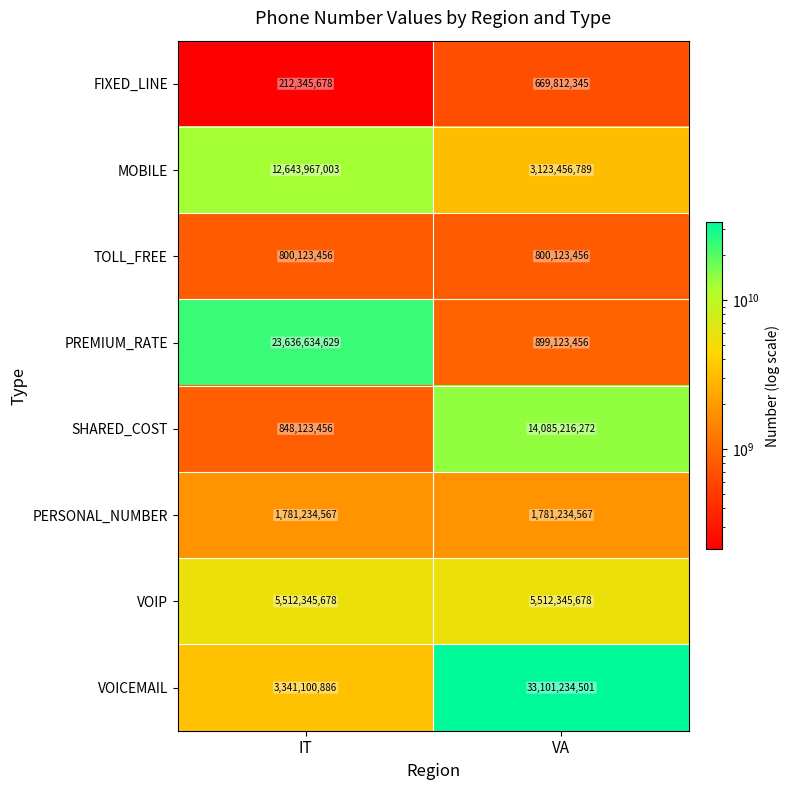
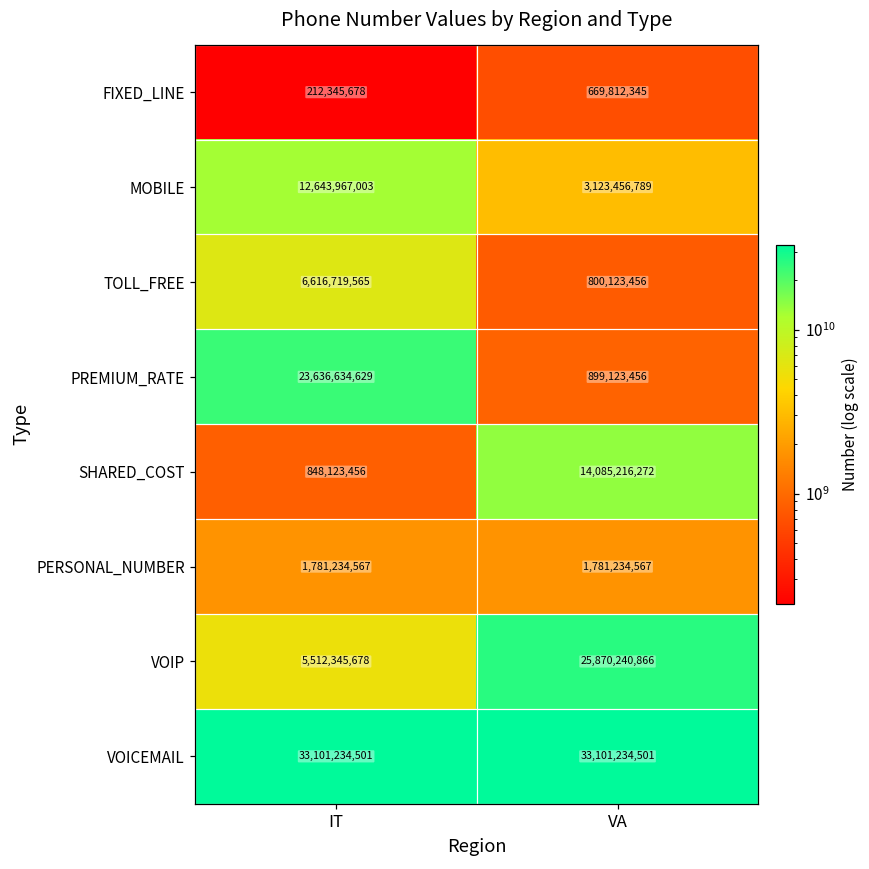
  {
    "TOLL_FREE": {
-     "IT": "800,123,456"
+     "IT": "6,616,719,565"
    },
    "VOIP": {
-     "VA": "5,512,345,678"
+     "VA": "25,870,240,866"
    },
    "VOICEMAIL": {
-     "IT": "3,341,100,886"
+     "IT": "33,101,234,501"
    }
  }
